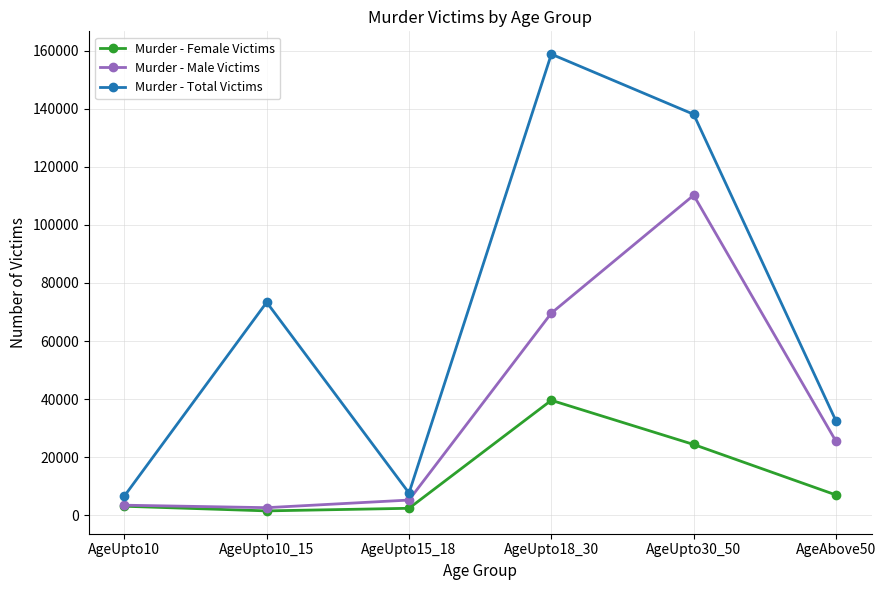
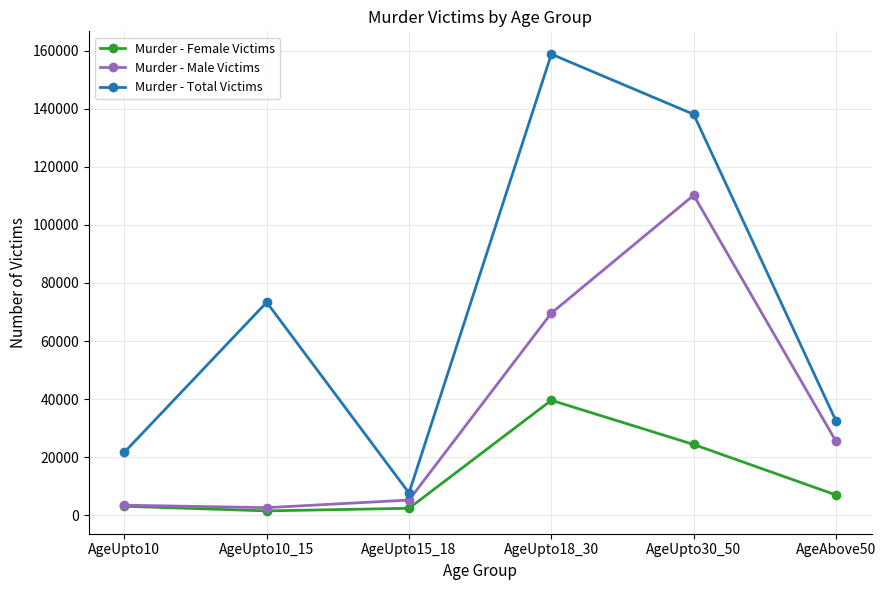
  {
    "Murder - Female Victims": {
      "AgeUpto10_15": 2000,
      "AgeUpto15_18": 2000,
      "AgeUpto18_30": 40000,
      "AgeUpto30_50": 24000,
      "AgeAbove50": 7000
    },
    "Murder - Male Victims": {
      "AgeUpto10_15": 3000,
      "AgeUpto15_18": 5000,
      "AgeUpto18_30": 70000,
      "AgeUpto30_50": 110000,
      "AgeAbove50": 25000
    },
    "Murder - Total Victims": {
-     "AgeUpto10": 7000,
+     "AgeUpto10": 22000,
      "AgeUpto10_15": 73000,
      "AgeUpto15_18": 8000,
      "AgeUpto18_30": 159000,
      "AgeUpto30_50": 138000,
      "AgeAbove50": 32000
    }
  }
